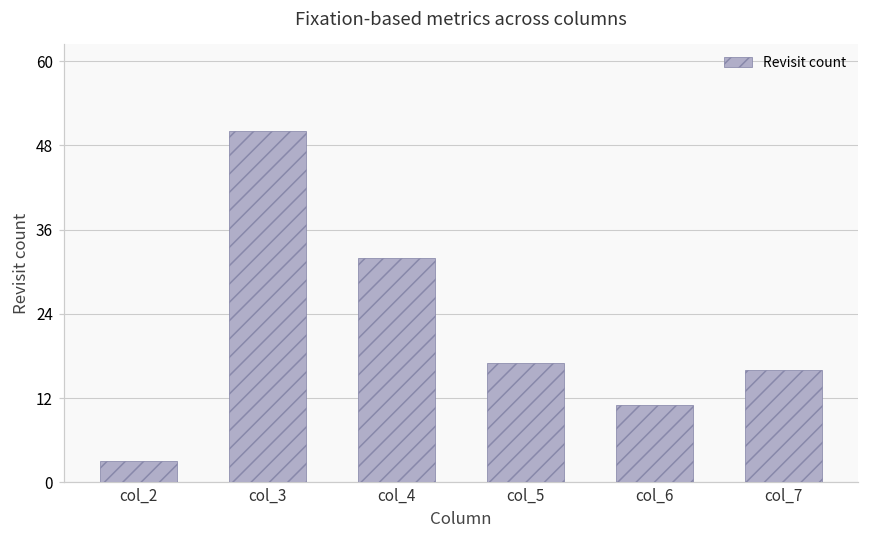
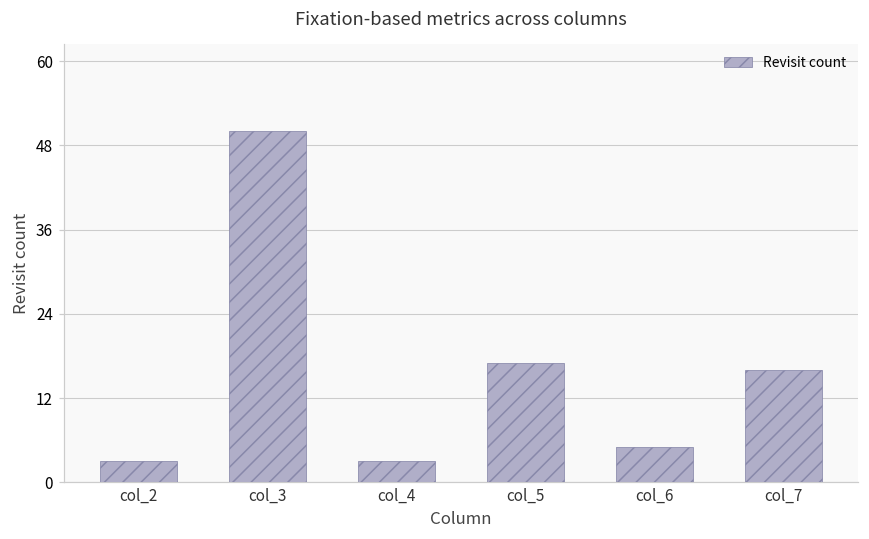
  {
    "col_2": 3,
    "col_3": 50,
-   "col_4": 32,
+   "col_4": 3,
    "col_5": 17,
-   "col_6": 11,
+   "col_6": 5,
    "col_7": 16
  }
